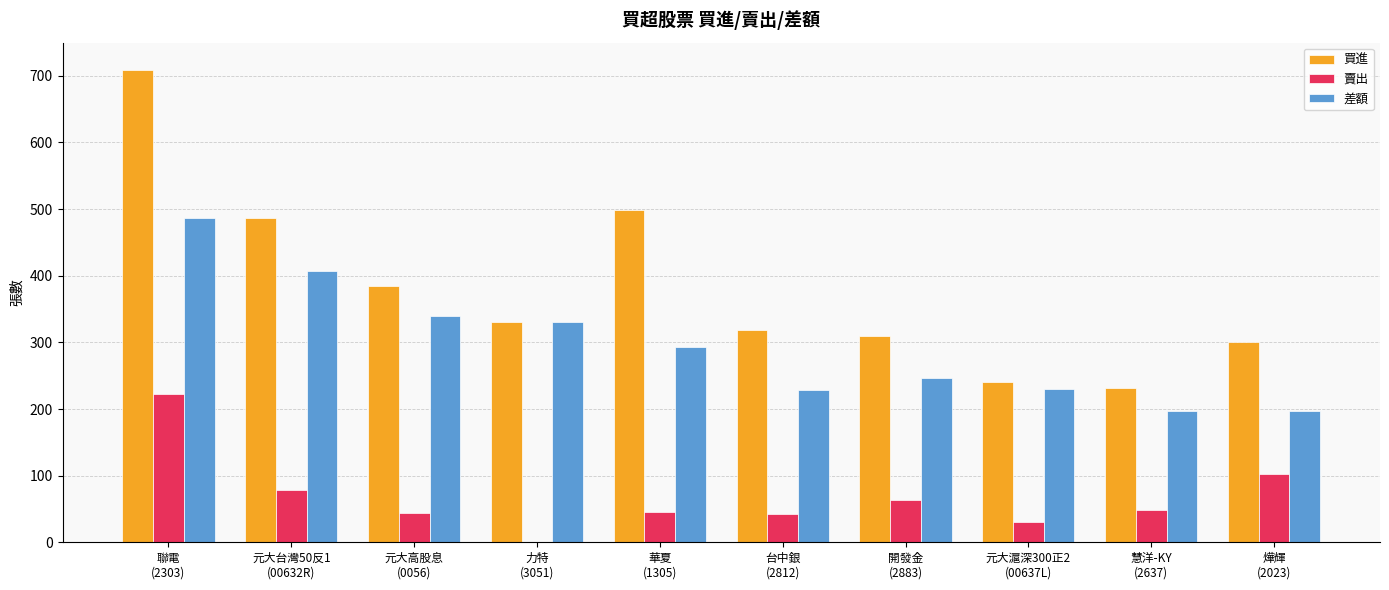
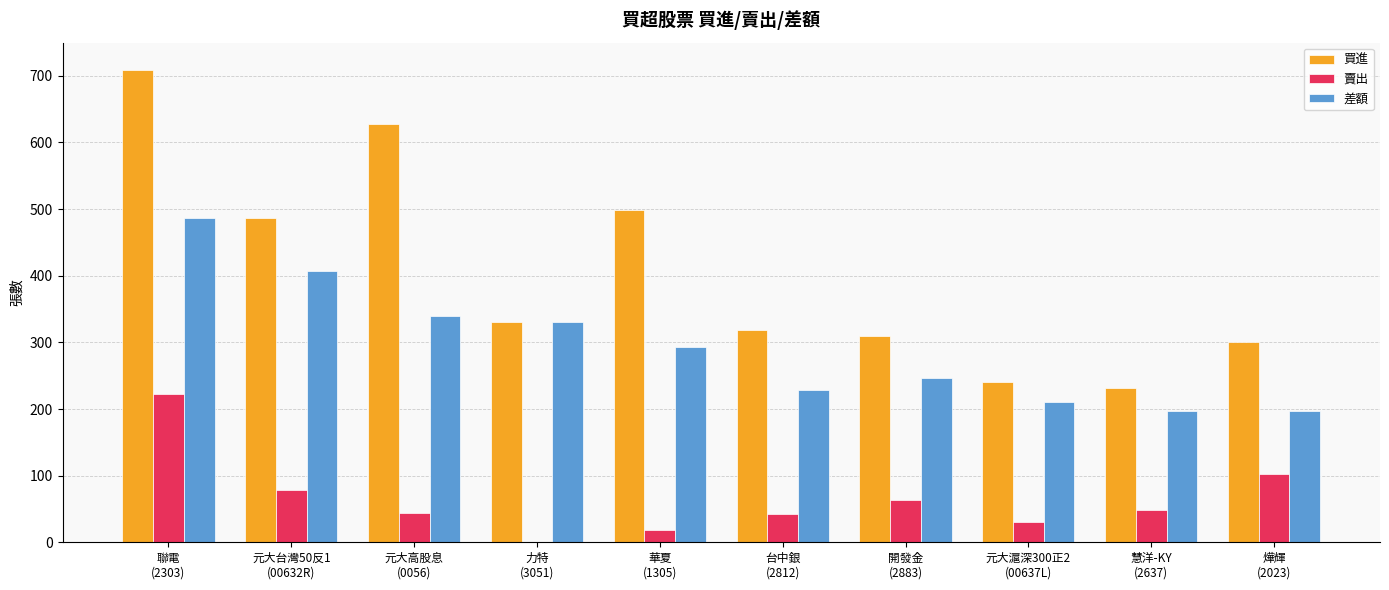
  {
    "買進": {
      "聯電 (2303)": 710,
      "元大台灣50反1 (00632R)": 490,
-     "元大高股息 (0056)": 380,
+     "元大高股息 (0056)": 630,
      "力特 (3051)": 330,
      "華夏 (1305)": 500,
      "台中銀 (2812)": 320,
      "開發金 (2883)": 310,
      "元大滬深300正2 (00637L)": 240,
      "慧洋-KY (2637)": 230,
      "燁輝 (2023)": 300
    },
    "賣出": {
      "聯電 (2303)": 220,
      "元大台灣50反1 (00632R)": 80,
      "元大高股息 (0056)": 40,
      "力特 (3051)": 0,
-     "華夏 (1305)": 50,
+     "華夏 (1305)": 20,
      "台中銀 (2812)": 40,
      "開發金 (2883)": 60,
      "元大滬深300正2 (00637L)": 30,
      "慧洋-KY (2637)": 50,
      "燁輝 (2023)": 100
    },
    "差額": {
      "聯電 (2303)": 490,
      "元大台灣50反1 (00632R)": 410,
      "元大高股息 (0056)": 340,
      "力特 (3051)": 330,
      "華夏 (1305)": 290,
      "台中銀 (2812)": 230,
      "開發金 (2883)": 250,
-     "元大滬深300正2 (00637L)": 230,
+     "元大滬深300正2 (00637L)": 210,
      "慧洋-KY (2637)": 200,
      "燁輝 (2023)": 200
    }
  }
